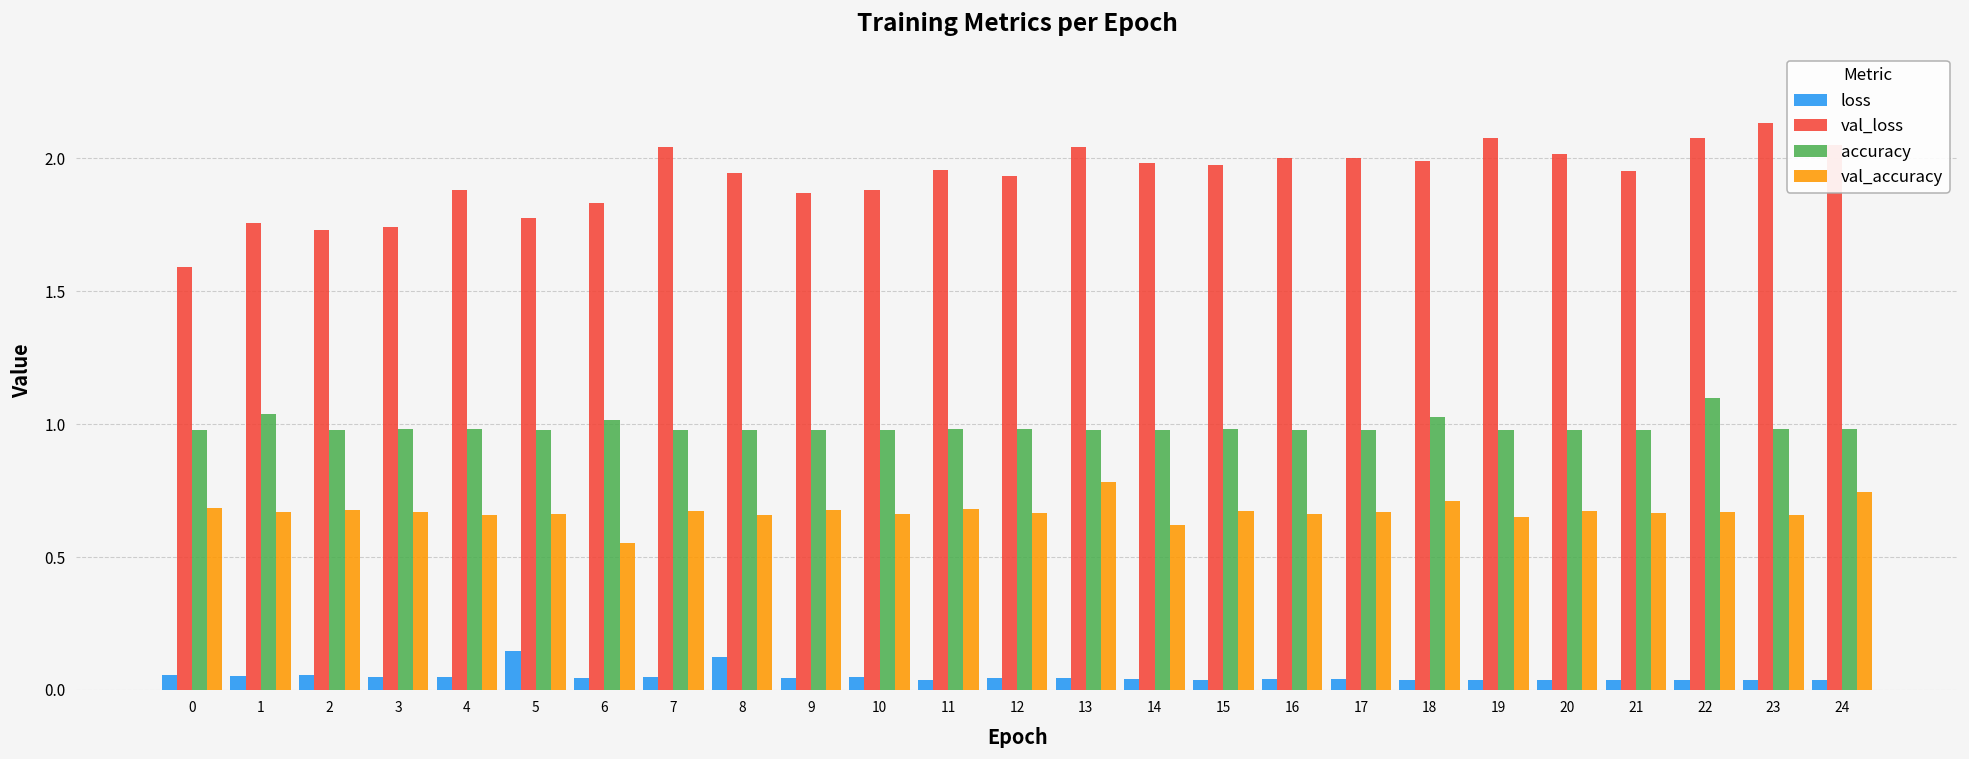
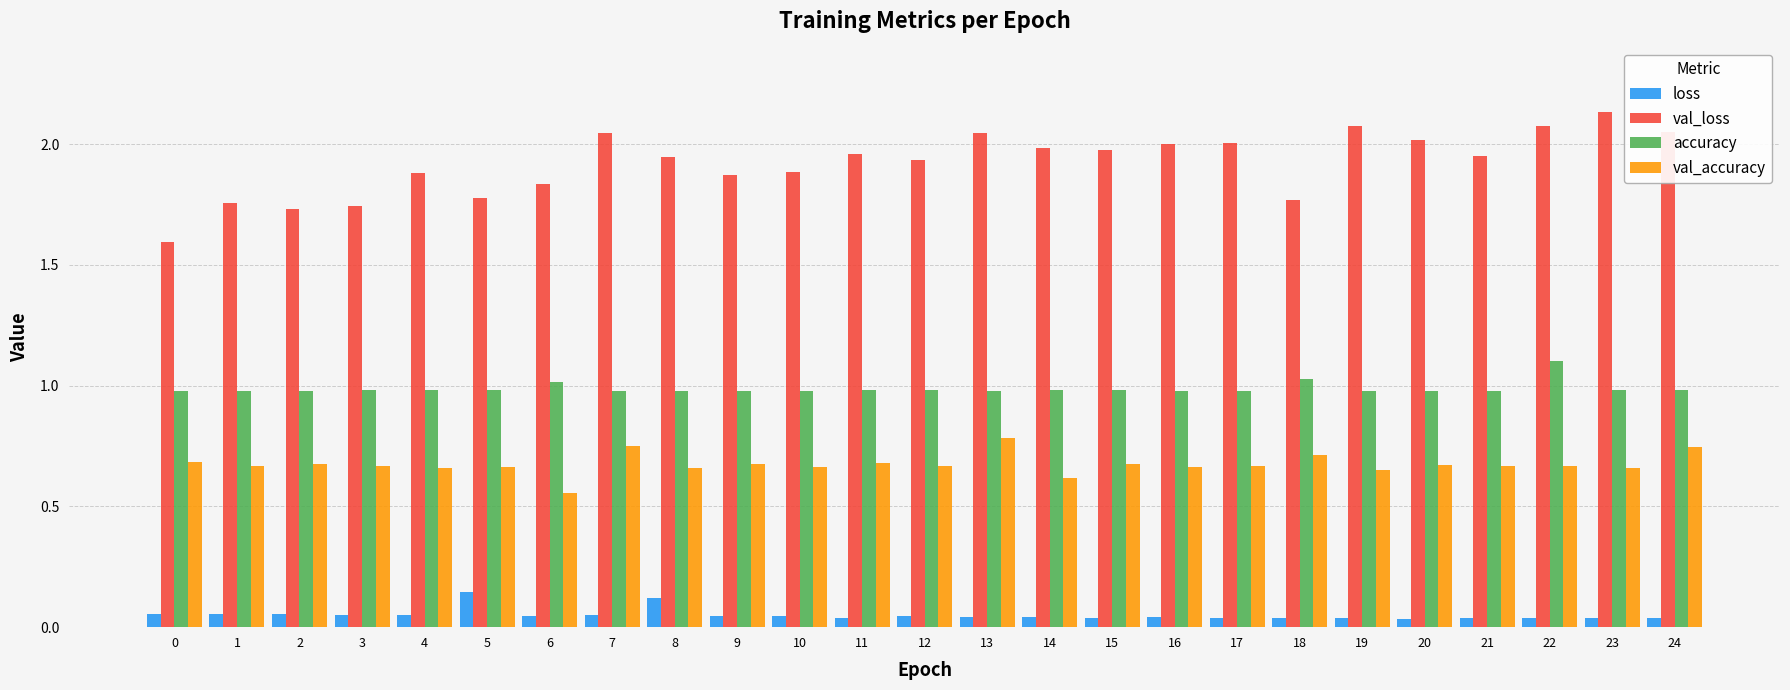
  {
    "loss": {
      "0": 0.06,
      "1": 0.05,
      "2": 0.05,
      "3": 0.05,
      "4": 0.05,
      "5": 0.15,
      "6": 0.05,
      "7": 0.05,
      "8": 0.12,
      "9": 0.05,
      "10": 0.05,
      "11": 0.04,
      "12": 0.04,
      "13": 0.04,
      "14": 0.04,
      "15": 0.04,
      "16": 0.04,
      "17": 0.04,
      "18": 0.04,
      "19": 0.04,
      "20": 0.04,
      "21": 0.04,
      "22": 0.04,
      "23": 0.04,
      "24": 0.04
    },
    "val_loss": {
      "0": 1.59,
      "1": 1.76,
      "2": 1.73,
      "3": 1.74,
      "4": 1.88,
      "5": 1.78,
      "6": 1.83,
      "7": 2.04,
      "8": 1.95,
      "9": 1.87,
      "10": 1.88,
      "11": 1.96,
      "12": 1.93,
      "13": 2.05,
      "14": 1.98,
      "15": 1.98,
      "16": 2.00,
      "17": 2.00,
-     "18": 1.99,
+     "18": 1.77,
      "19": 2.08,
      "20": 2.02,
      "21": 1.95,
      "22": 2.08,
      "23": 2.13
    },
    "accuracy": {
      "0": 0.98,
-     "1": 1.04,
+     "1": 0.98,
      "2": 0.98,
      "3": 0.98,
      "4": 0.98,
      "5": 0.98,
      "6": 1.01,
      "7": 0.98,
      "8": 0.98,
      "9": 0.98,
      "10": 0.98,
      "11": 0.98,
      "12": 0.98,
      "13": 0.98,
      "14": 0.98,
      "15": 0.98,
      "16": 0.98,
      "17": 0.98,
      "18": 1.03,
      "19": 0.98,
      "20": 0.98,
      "21": 0.98,
      "22": 1.10,
      "23": 0.98,
      "24": 0.98
    },
    "val_accuracy": {
      "0": 0.68,
      "1": 0.67,
      "2": 0.68,
      "3": 0.67,
      "4": 0.66,
      "5": 0.66,
      "6": 0.55,
-     "7": 0.67,
+     "7": 0.75,
      "8": 0.66,
      "9": 0.68,
      "10": 0.66,
      "11": 0.68,
      "12": 0.67,
      "13": 0.78,
      "14": 0.62,
      "15": 0.67,
      "16": 0.66,
      "17": 0.67,
      "18": 0.71,
      "19": 0.65,
      "20": 0.67,
      "21": 0.67,
      "22": 0.67,
      "23": 0.66,
      "24": 0.75
    }
  }
